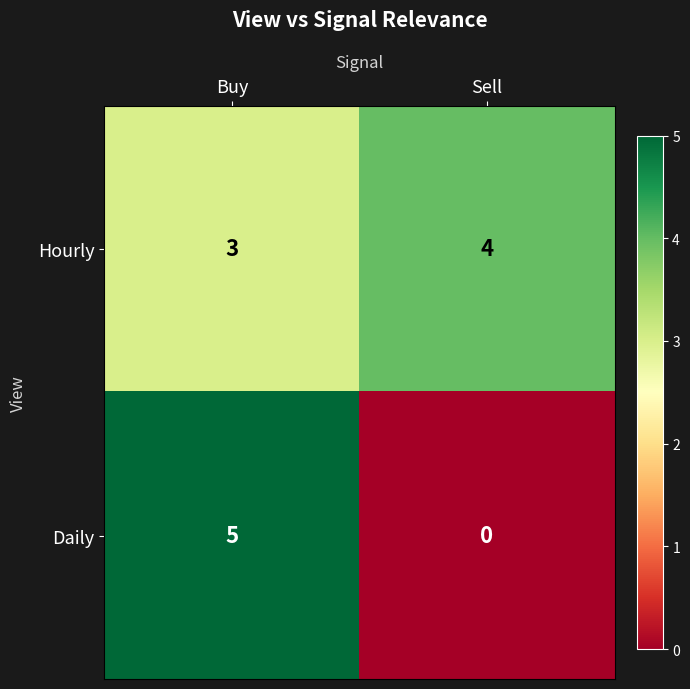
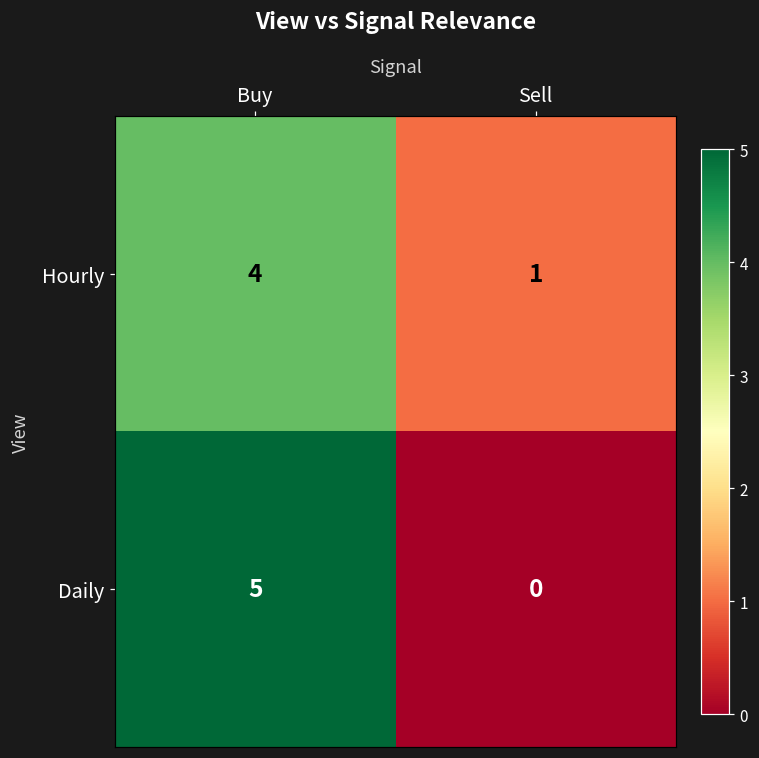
  {
    "Hourly": {
-     "Buy": 3,
-     "Sell": 4
+     "Buy": 4,
+     "Sell": 1
    },
    "Daily": {
      "Buy": 5,
      "Sell": 0
    }
  }
